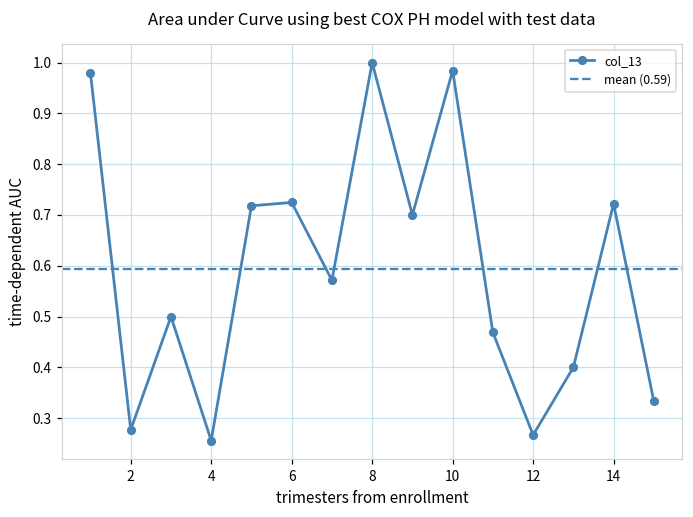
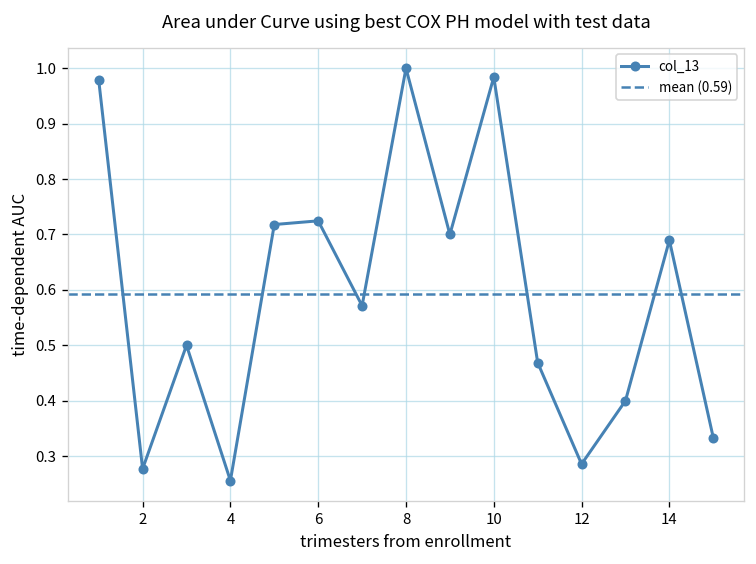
  {
    "2": 0.28,
    "4": 0.26,
    "6": 0.72,
    "8": 1.00,
    "10": 0.98,
-   "12": 0.27,
-   "14": 0.72
+   "12": 0.29,
+   "14": 0.69
  }
